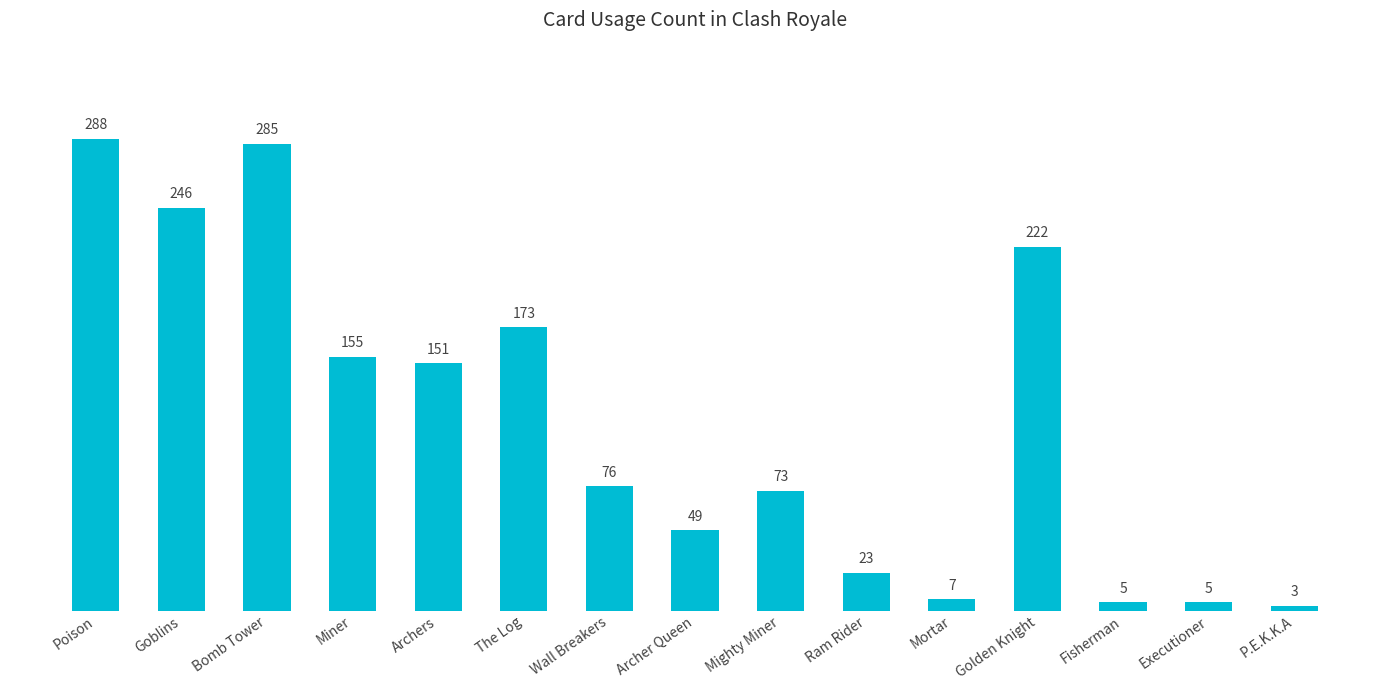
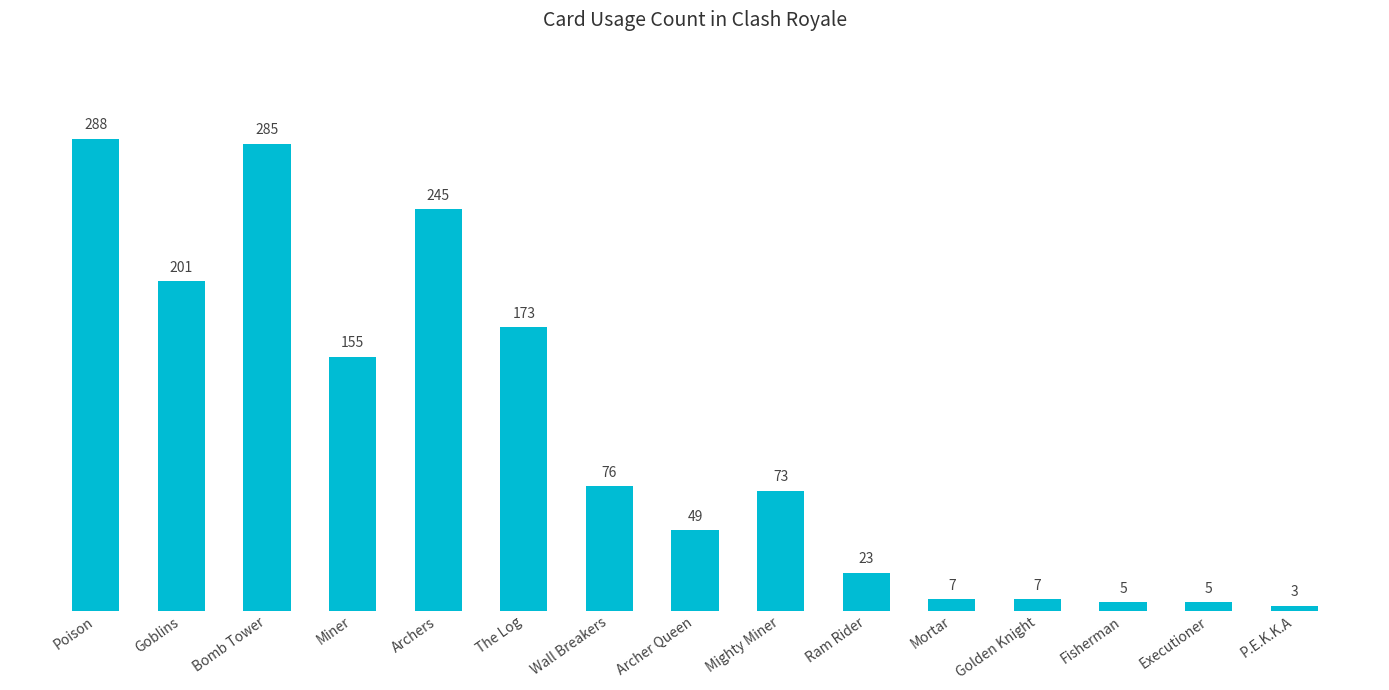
  {
    "Poison": 288,
-   "Goblins": 246,
+   "Goblins": 201,
    "Bomb Tower": 285,
    "Miner": 155,
-   "Archers": 151,
+   "Archers": 245,
    "The Log": 173,
    "Wall Breakers": 76,
    "Archer Queen": 49,
    "Mighty Miner": 73,
    "Ram Rider": 23,
    "Mortar": 7,
-   "Golden Knight": 222,
+   "Golden Knight": 7,
    "Fisherman": 5,
    "Executioner": 5,
    "P.E.K.K.A": 3
  }
